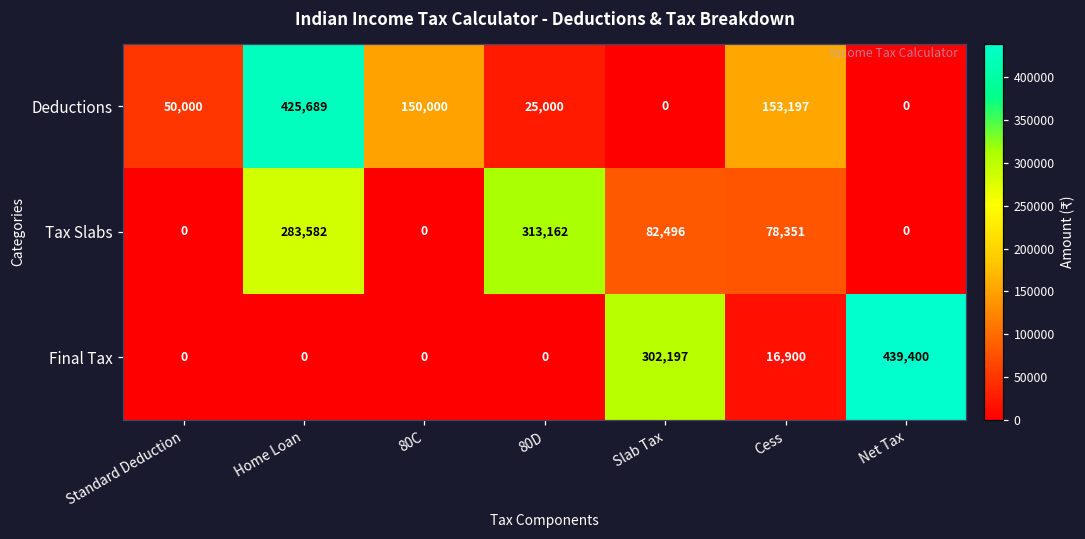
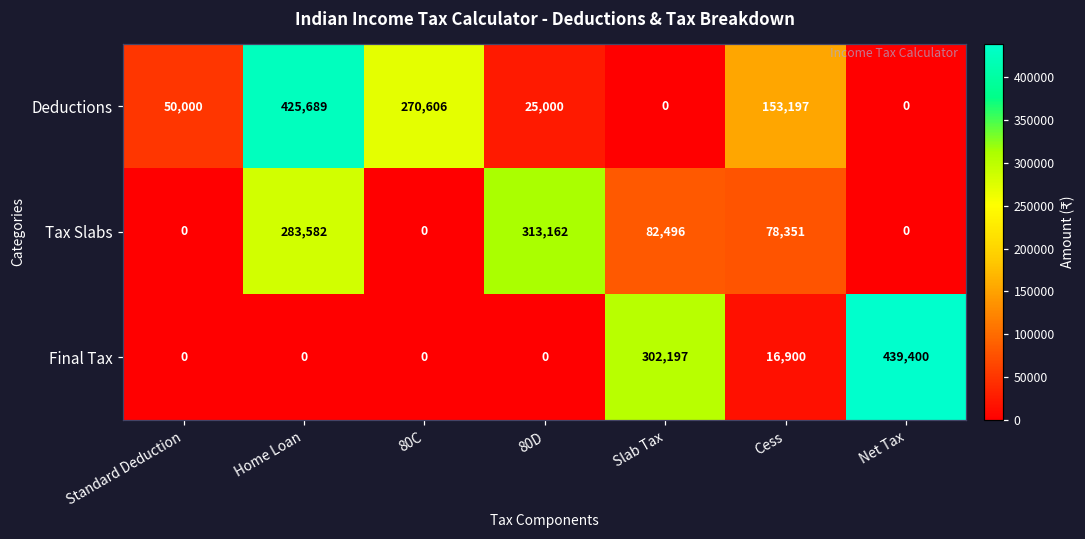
  {
    "Deductions": {
      "Standard Deduction": "50,000",
      "Home Loan": "425,689",
-     "80C": "150,000",
+     "80C": "270,606",
      "80D": "25,000",
      "Slab Tax": "0",
      "Cess": "153,197"
    },
    "Tax Slabs": {
      "Standard Deduction": "0",
      "Home Loan": "283,582",
      "80C": "0",
      "80D": "313,162",
      "Slab Tax": "82,496",
      "Cess": "78,351",
      "Net Tax": "0"
    },
    "Final Tax": {
      "Standard Deduction": "0",
      "Home Loan": "0",
      "80C": "0",
      "80D": "0",
      "Slab Tax": "302,197",
      "Cess": "16,900",
      "Net Tax": "439,400"
    }
  }
